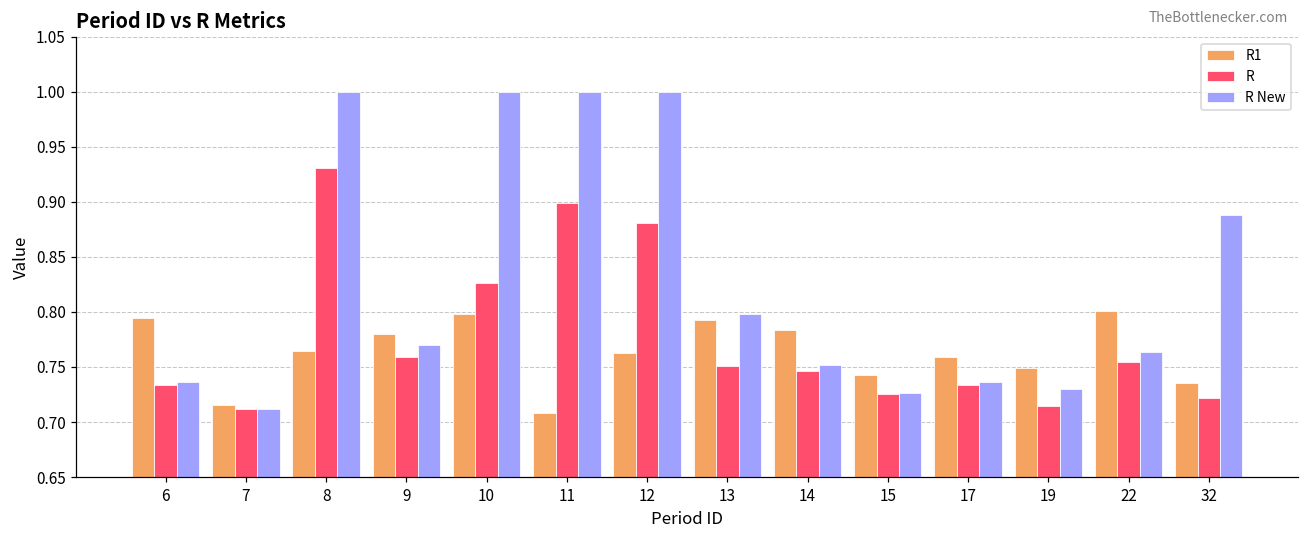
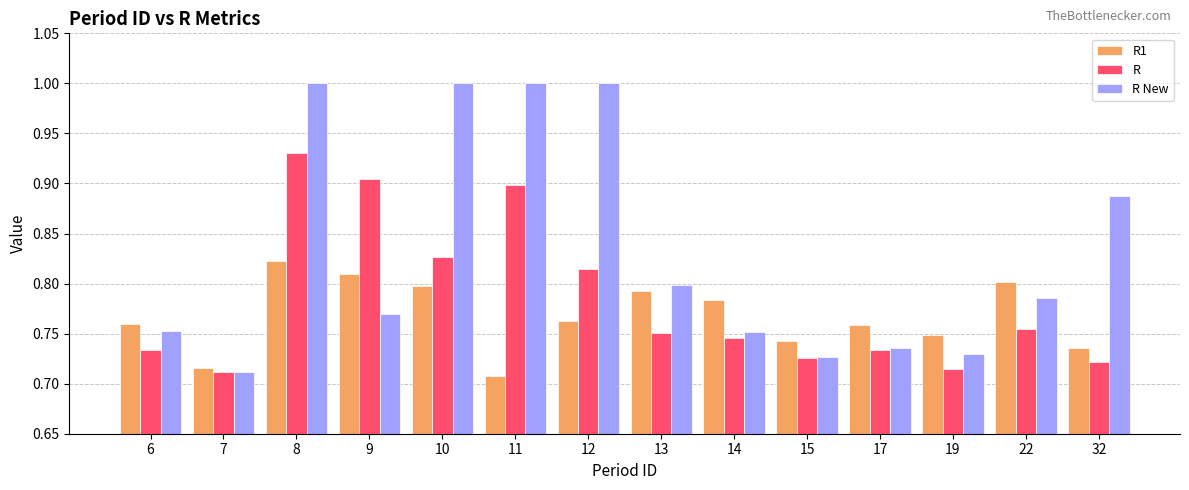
  {
    "R1": {
-     "6": 0.794,
+     "6": 0.760,
      "7": 0.716,
-     "8": 0.765,
-     "9": 0.780,
+     "8": 0.822,
+     "9": 0.810,
      "10": 0.798,
      "11": 0.708,
      "12": 0.762,
      "13": 0.793,
      "14": 0.784,
      "15": 0.743,
      "17": 0.759,
      "19": 0.749,
      "22": 0.801,
      "32": 0.736
    },
    "R": {
      "6": 0.734,
      "7": 0.712,
      "8": 0.931,
-     "9": 0.759,
+     "9": 0.905,
      "10": 0.826,
      "11": 0.899,
-     "12": 0.881,
+     "12": 0.815,
      "13": 0.751,
      "14": 0.746,
      "15": 0.725,
      "17": 0.734,
      "19": 0.715,
      "22": 0.755,
      "32": 0.722
    },
    "R New": {
-     "6": 0.737,
+     "6": 0.753,
      "7": 0.712,
      "8": 1.000,
      "9": 0.770,
      "10": 1.000,
      "11": 1.000,
      "12": 1.000,
      "13": 0.798,
      "14": 0.752,
      "15": 0.726,
      "17": 0.736,
      "19": 0.730,
-     "22": 0.764,
+     "22": 0.785,
      "32": 0.888
    }
  }
